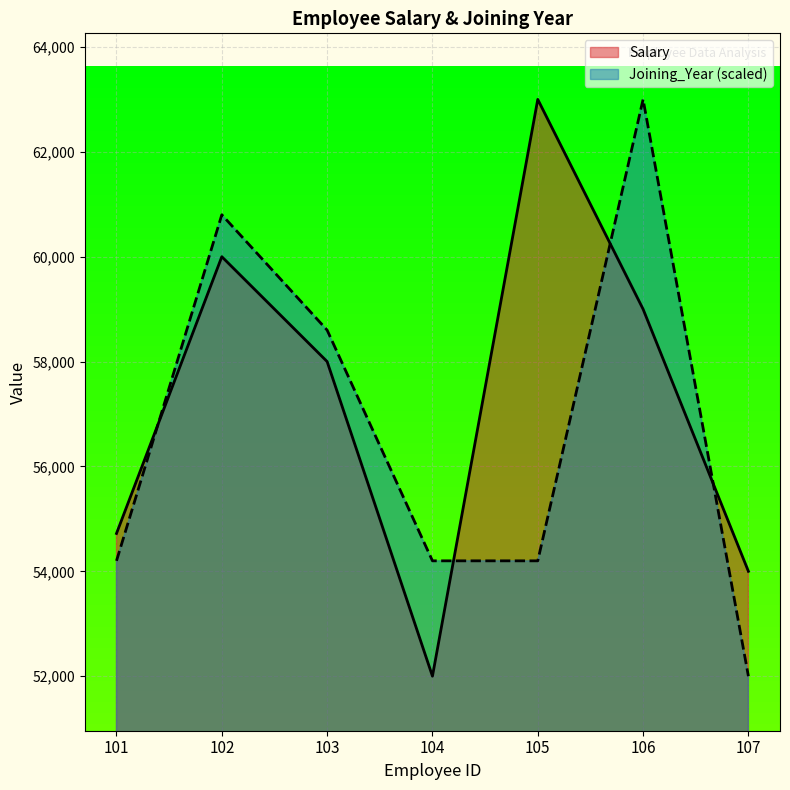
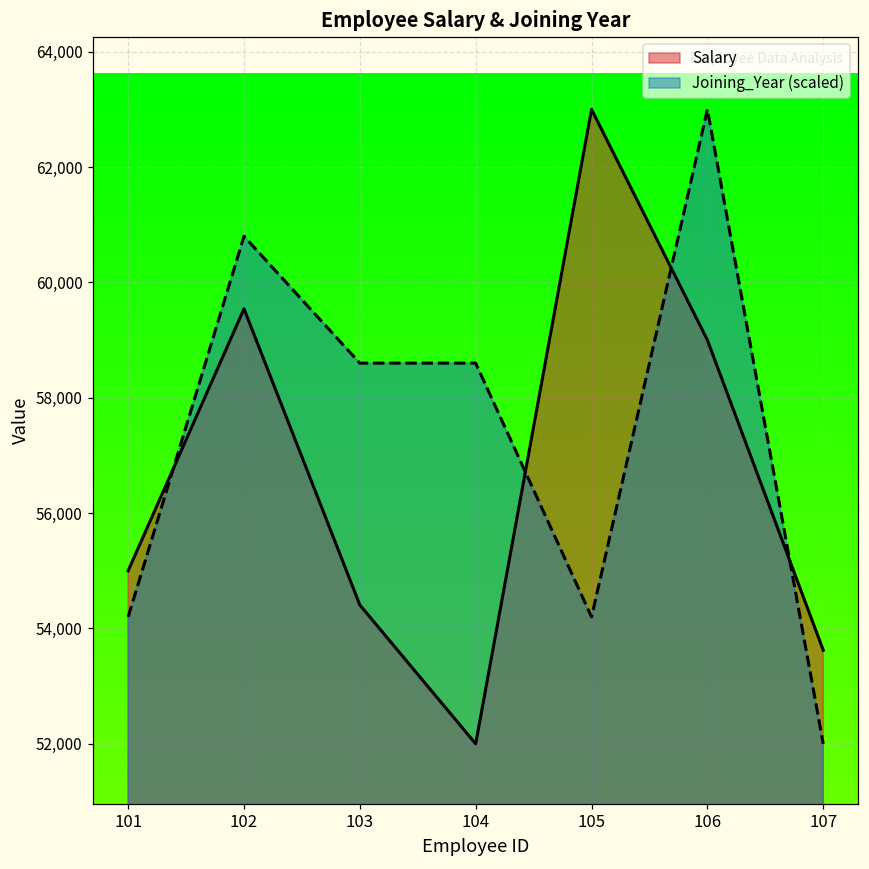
  {
    "Salary": {
-     "101": "54,700",
-     "102": "60,000",
-     "103": "58,000",
+     "101": "55,000",
+     "102": "59,500",
+     "103": "54,400",
      "104": "52,000",
      "105": "63,000",
      "106": "59,000",
-     "107": "54,000"
+     "107": "53,600"
    },
    "Joining_Year (scaled)": {
      "101": "54,200",
      "102": "60,800",
      "103": "58,600",
-     "104": "54,200",
+     "104": "58,600",
      "105": "54,200",
      "106": "63,000",
      "107": "52,000"
    }
  }
